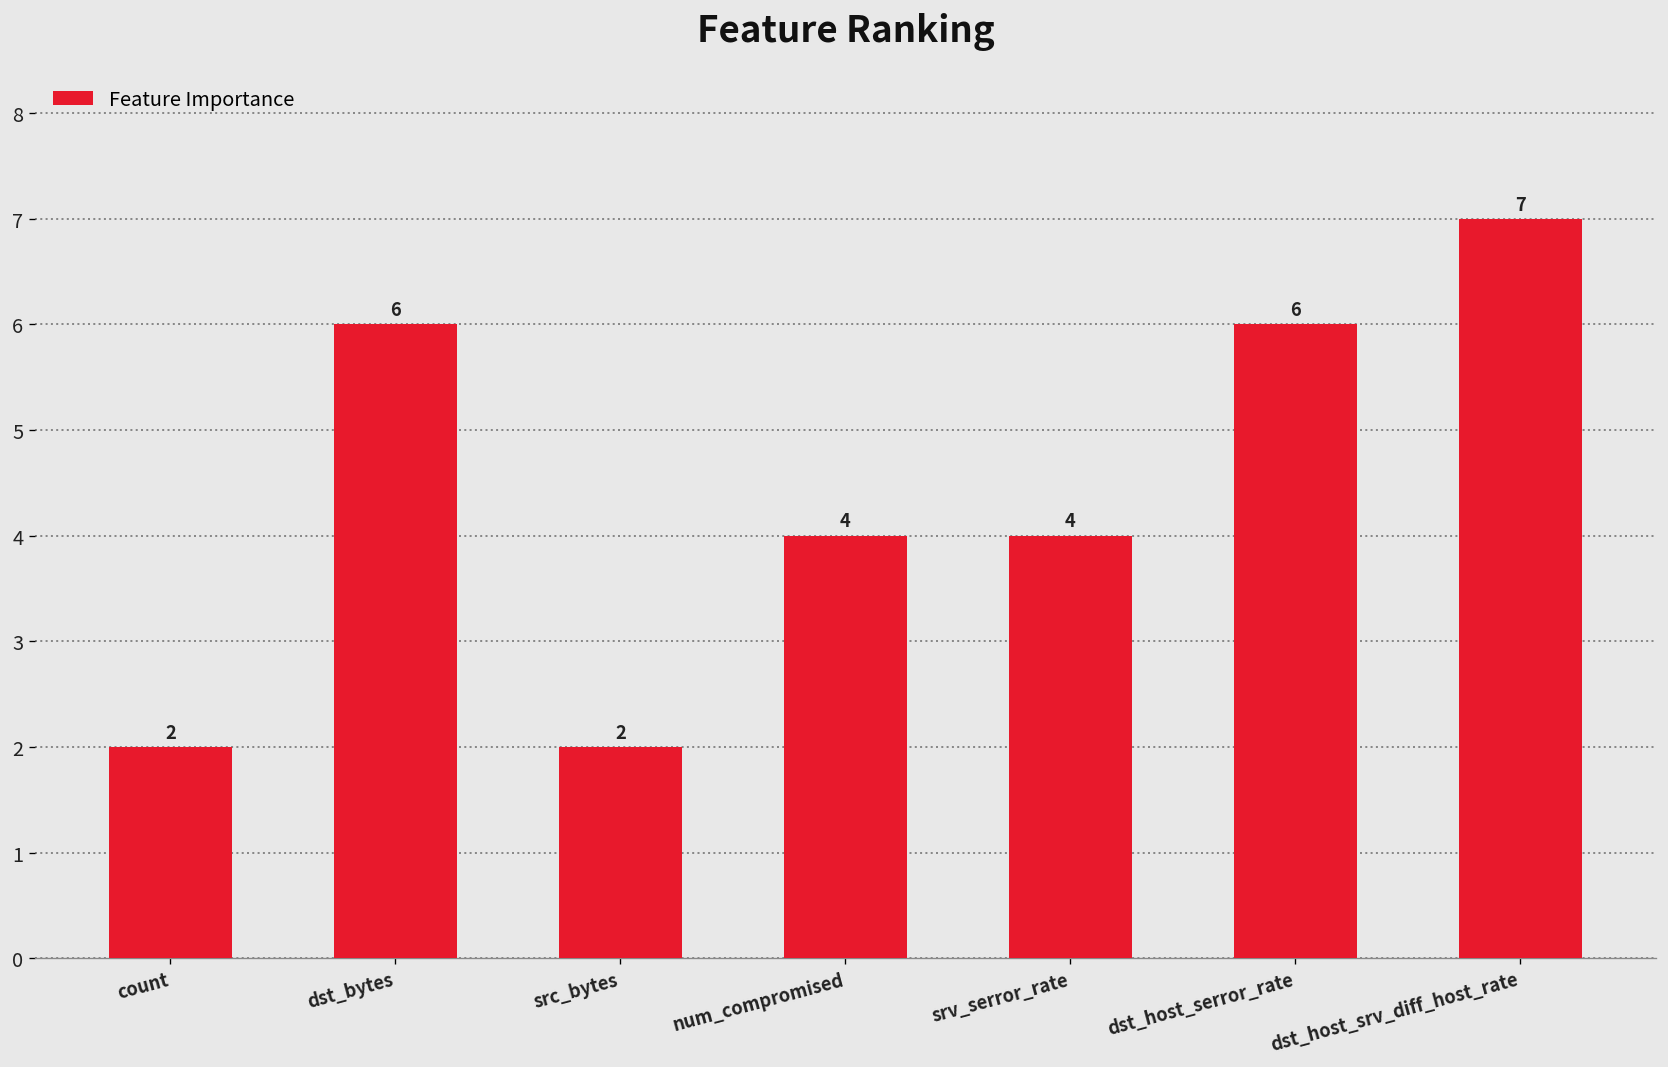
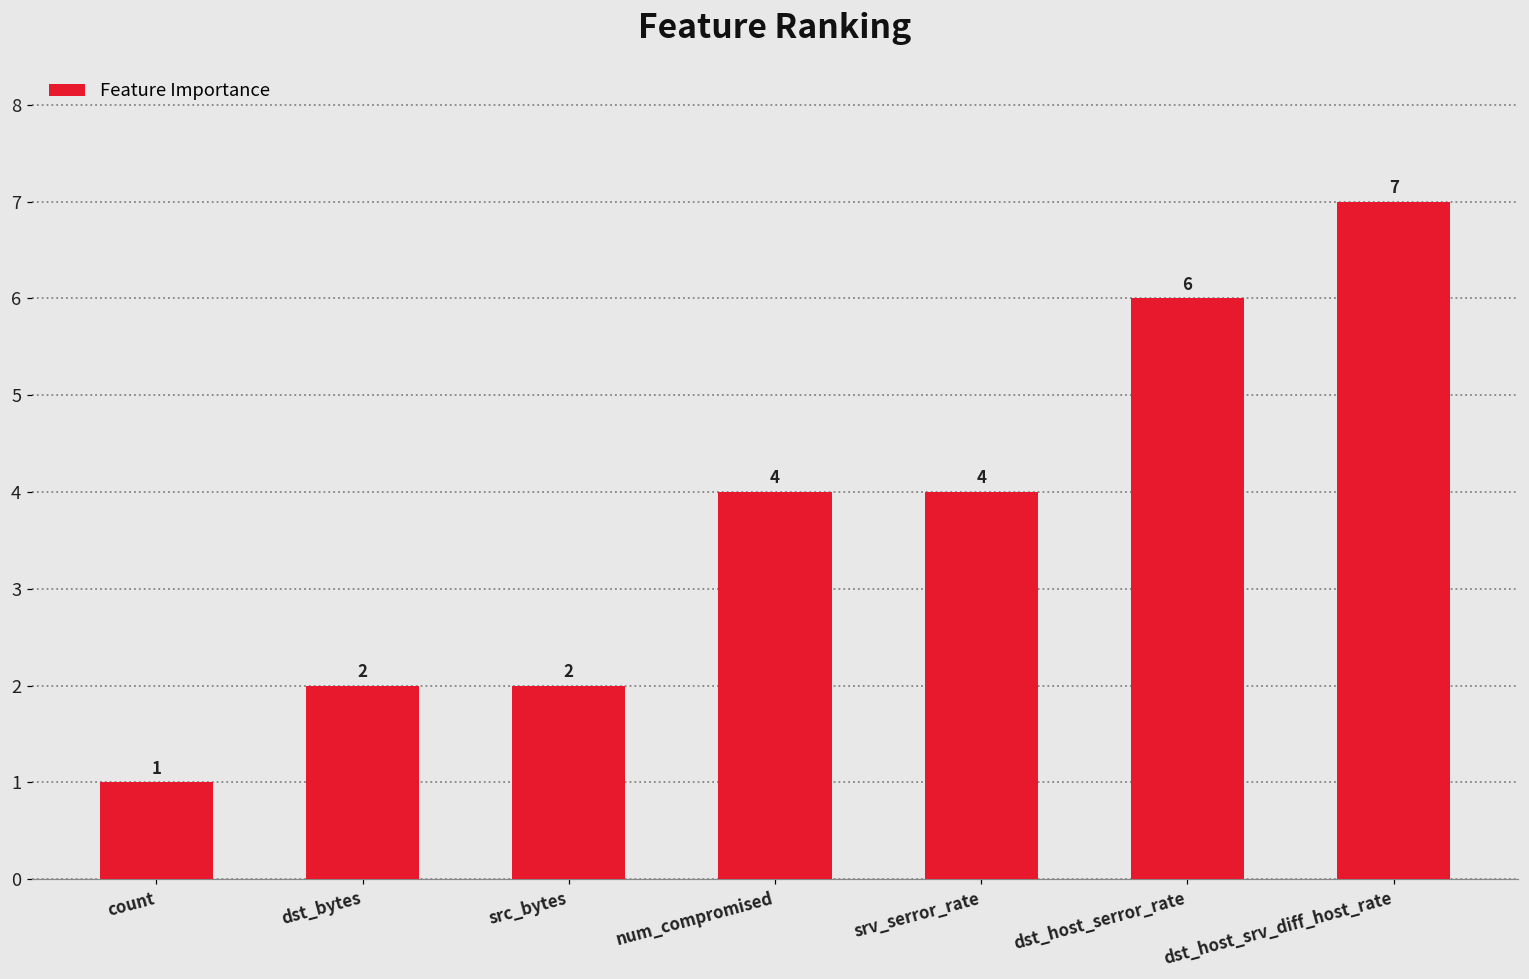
  {
-   "count": 2,
-   "dst_bytes": 6,
+   "count": 1,
+   "dst_bytes": 2,
    "src_bytes": 2,
    "num_compromised": 4,
    "srv_serror_rate": 4,
    "dst_host_serror_rate": 6,
    "dst_host_srv_diff_host_rate": 7
  }
